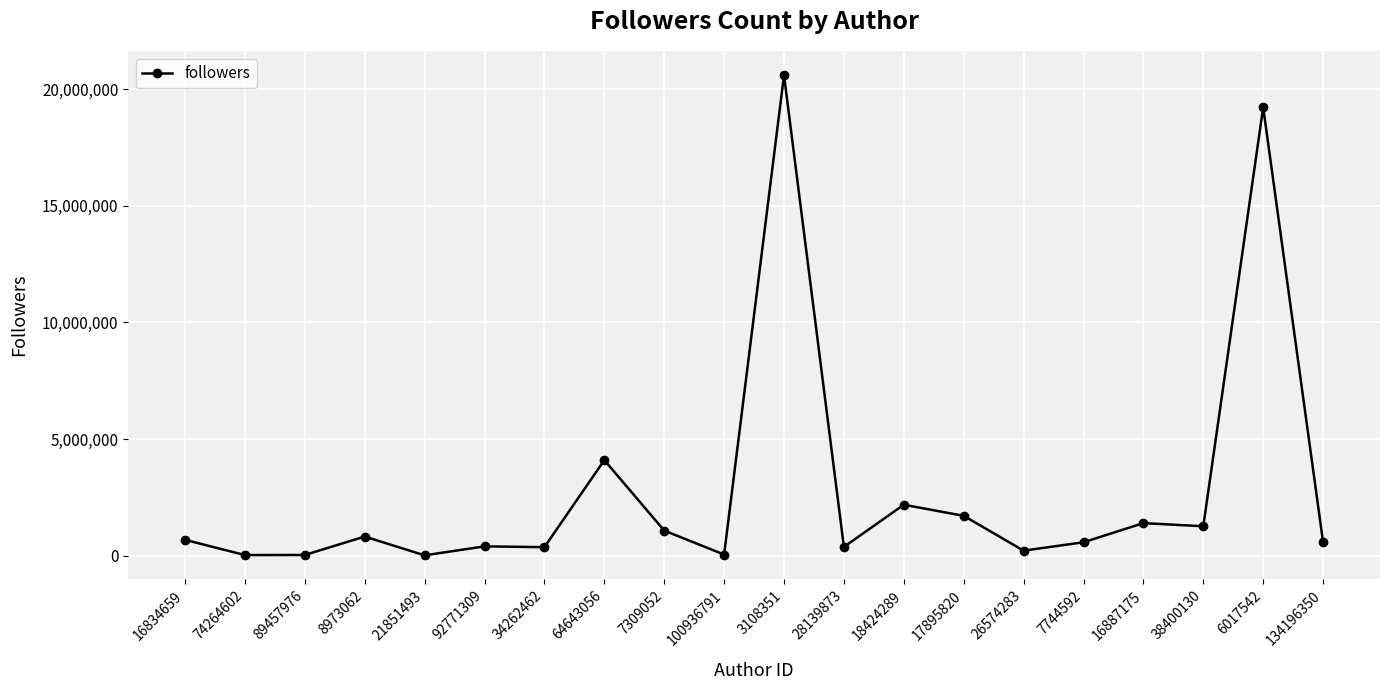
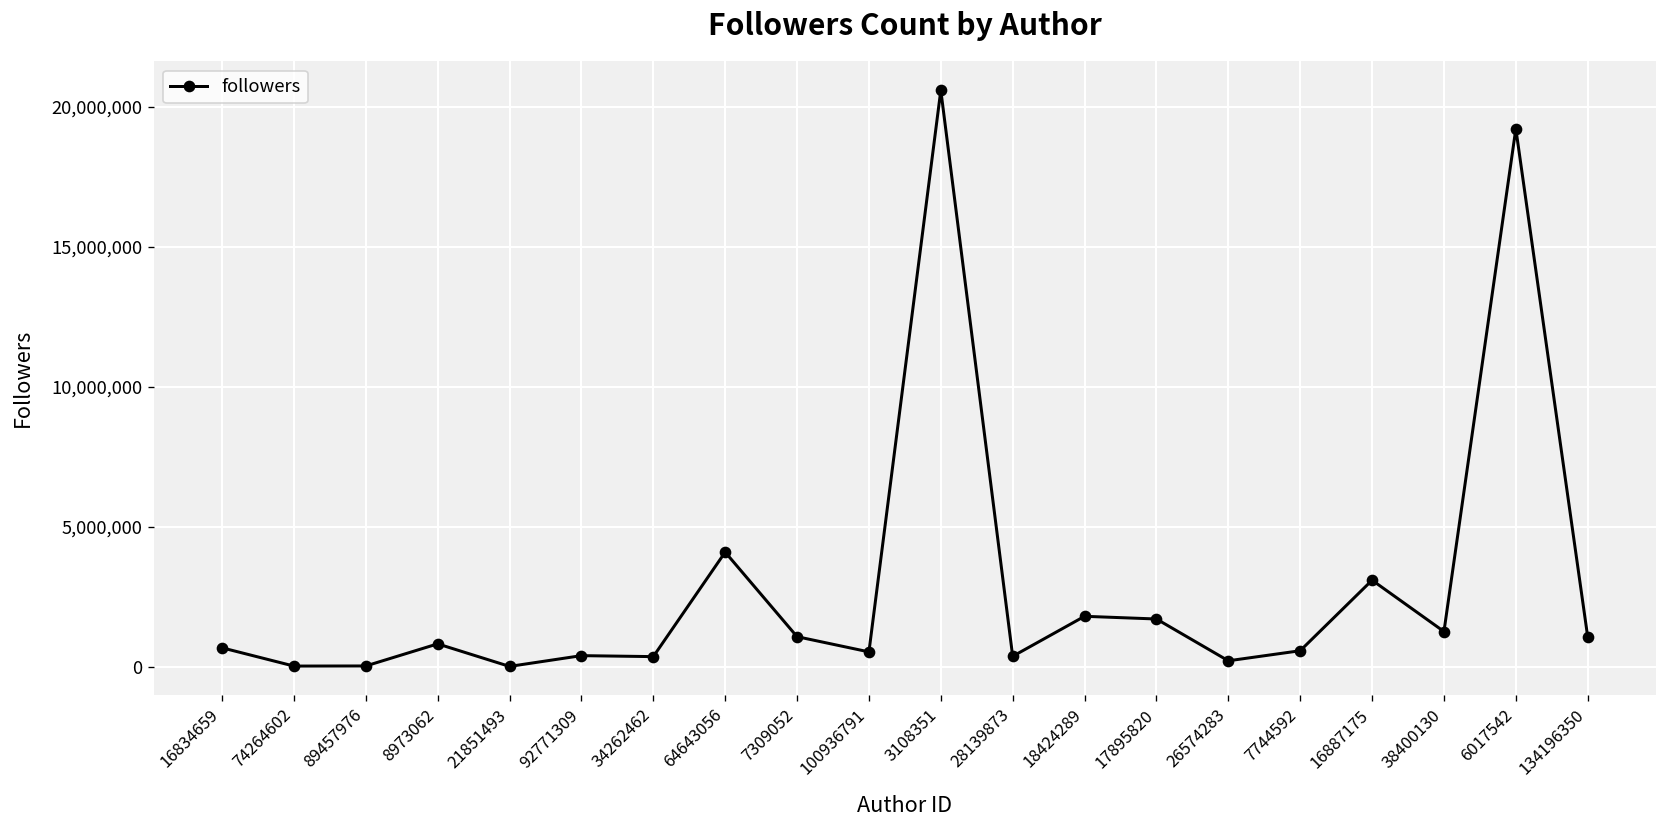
  {
    "16834659": "700,000",
    "74264602": "0",
    "89457976": "0",
    "8973062": "800,000",
    "21851493": "0",
    "92771309": "400,000",
    "34262462": "400,000",
    "64643056": "4,100,000",
    "7309052": "1,100,000",
-   "100936791": "0",
+   "100936791": "500,000",
    "3108351": "20,600,000",
    "28139873": "400,000",
-   "18424289": "2,200,000",
+   "18424289": "1,800,000",
    "17895820": "1,700,000",
    "26574283": "200,000",
    "7744592": "600,000",
-   "16887175": "1,400,000",
+   "16887175": "3,100,000",
    "38400130": "1,300,000",
    "6017542": "19,200,000",
-   "134196350": "600,000"
+   "134196350": "1,100,000"
  }
